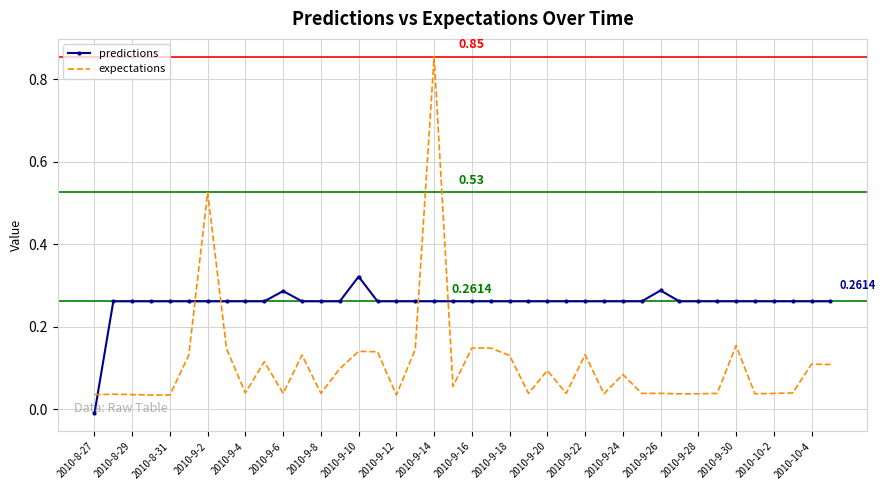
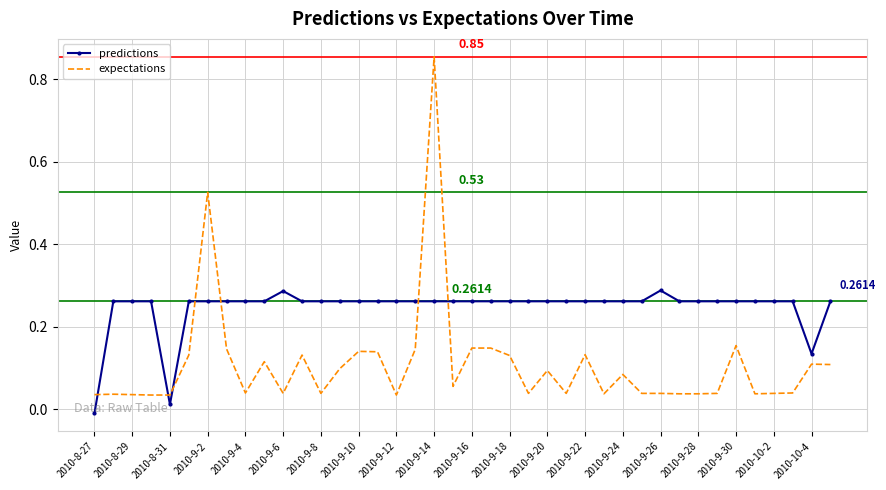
  {
    "predictions": {
      "2010-8-27": -0.01,
      "2010-8-29": 0.26,
-     "2010-8-31": 0.26,
+     "2010-8-31": 0.01,
      "2010-9-2": 0.26,
      "2010-9-4": 0.26,
      "2010-9-6": 0.29,
      "2010-9-8": 0.26,
-     "2010-9-10": 0.32,
+     "2010-9-10": 0.26,
      "2010-9-12": 0.26,
      "2010-9-20": 0.26,
      "2010-9-22": 0.26,
      "2010-9-24": 0.26,
      "2010-9-26": 0.29,
      "2010-9-28": 0.26,
      "2010-9-30": 0.26,
      "2010-10-2": 0.26,
-     "2010-10-4": 0.26
+     "2010-10-4": 0.13
    },
    "expectations": {
      "2010-8-27": 0.04,
      "2010-8-29": 0.04,
      "2010-8-31": 0.03,
      "2010-9-2": 0.53,
      "2010-9-4": 0.04,
      "2010-9-6": 0.04,
      "2010-9-8": 0.04,
      "2010-9-10": 0.14,
      "2010-9-12": 0.03,
      "2010-9-16": 0.15,
      "2010-9-18": 0.13,
      "2010-9-20": 0.09,
      "2010-9-22": 0.13,
      "2010-9-24": 0.08,
      "2010-9-26": 0.04,
      "2010-9-28": 0.04,
      "2010-9-30": 0.15,
      "2010-10-2": 0.04,
      "2010-10-4": 0.11
    }
  }
